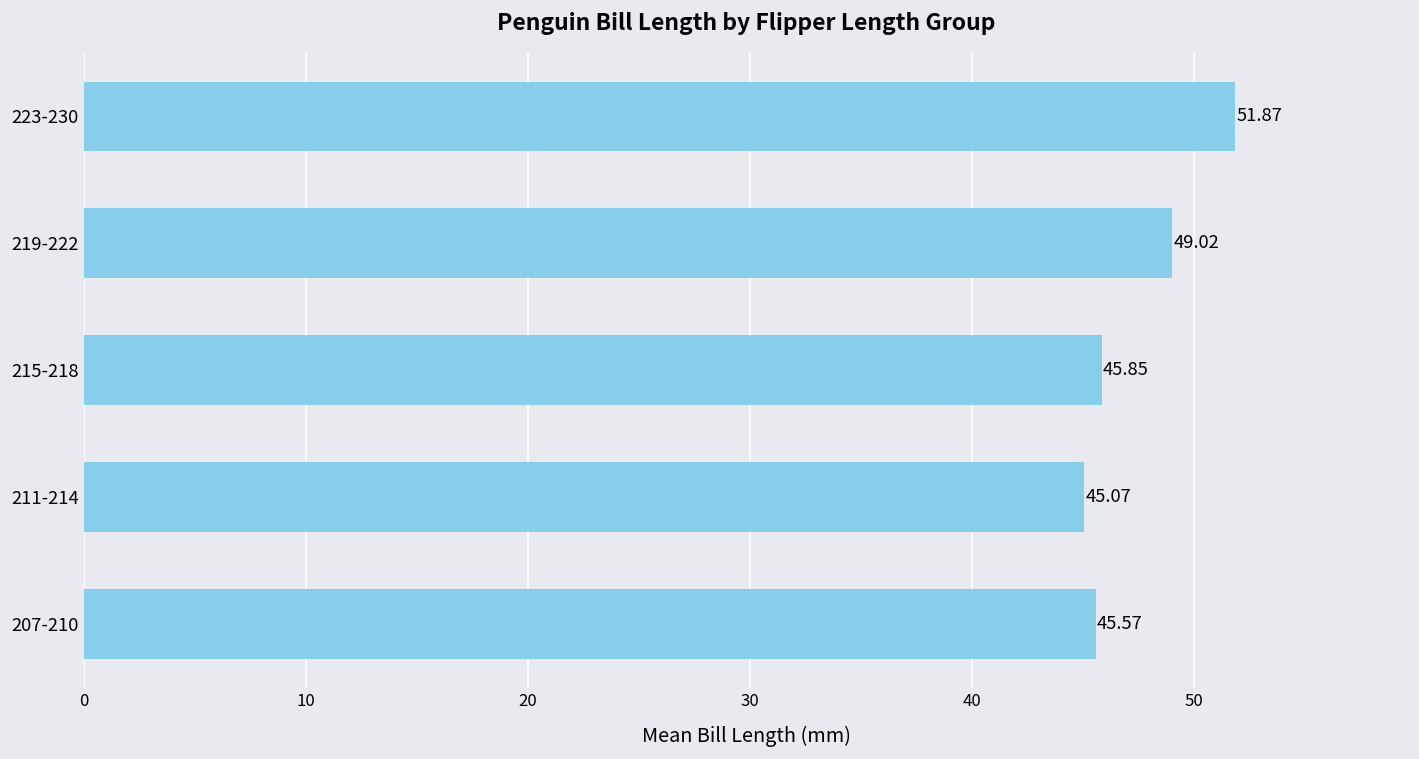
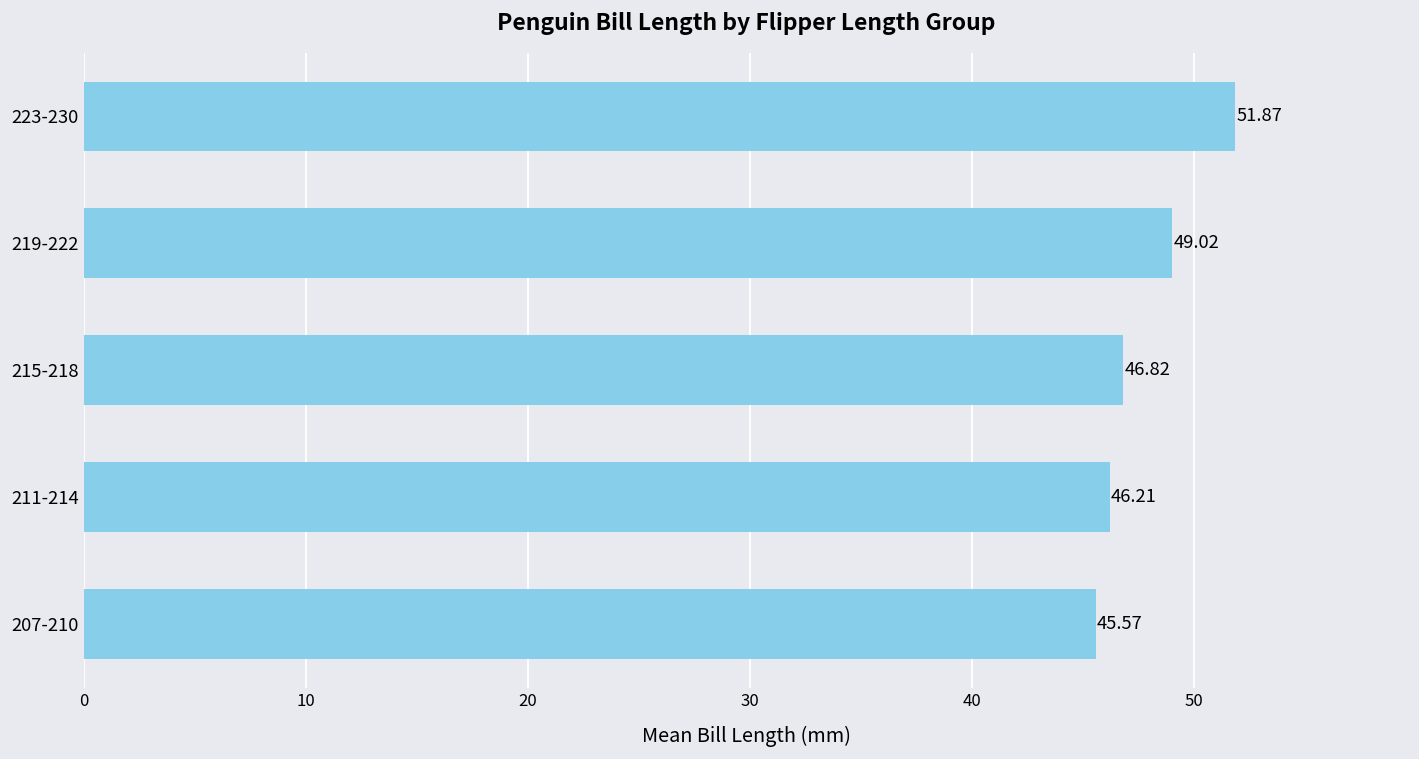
  {
    "223-230": 51.87,
    "219-222": 49.02,
-   "215-218": 45.85,
-   "211-214": 45.07,
+   "215-218": 46.82,
+   "211-214": 46.21,
    "207-210": 45.57
  }
